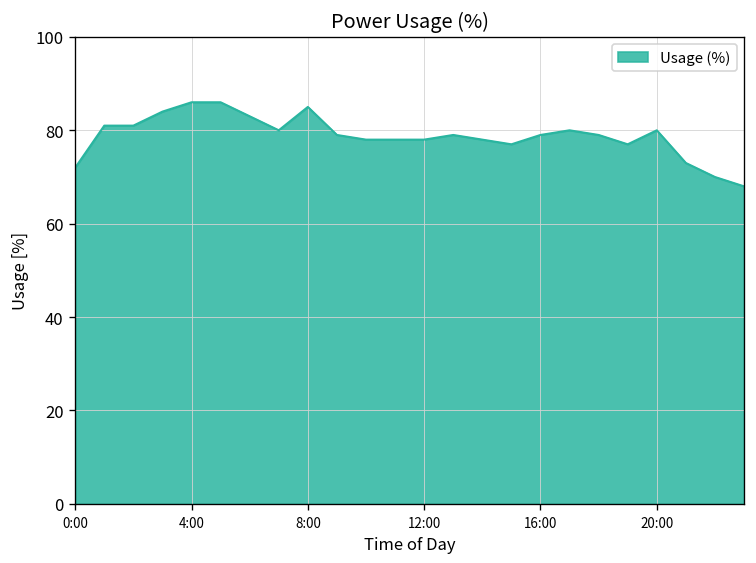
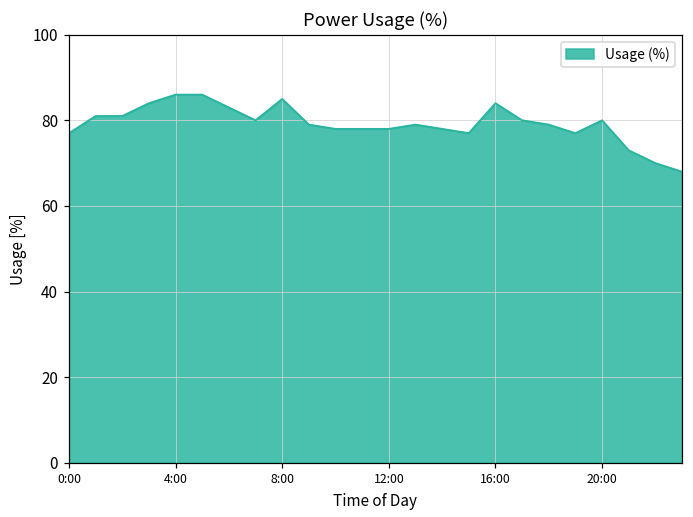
  {
-   "0:00": 72,
+   "0:00": 77,
    "4:00": 86,
    "8:00": 85,
    "12:00": 78,
-   "16:00": 79,
+   "16:00": 84,
    "20:00": 80
  }
